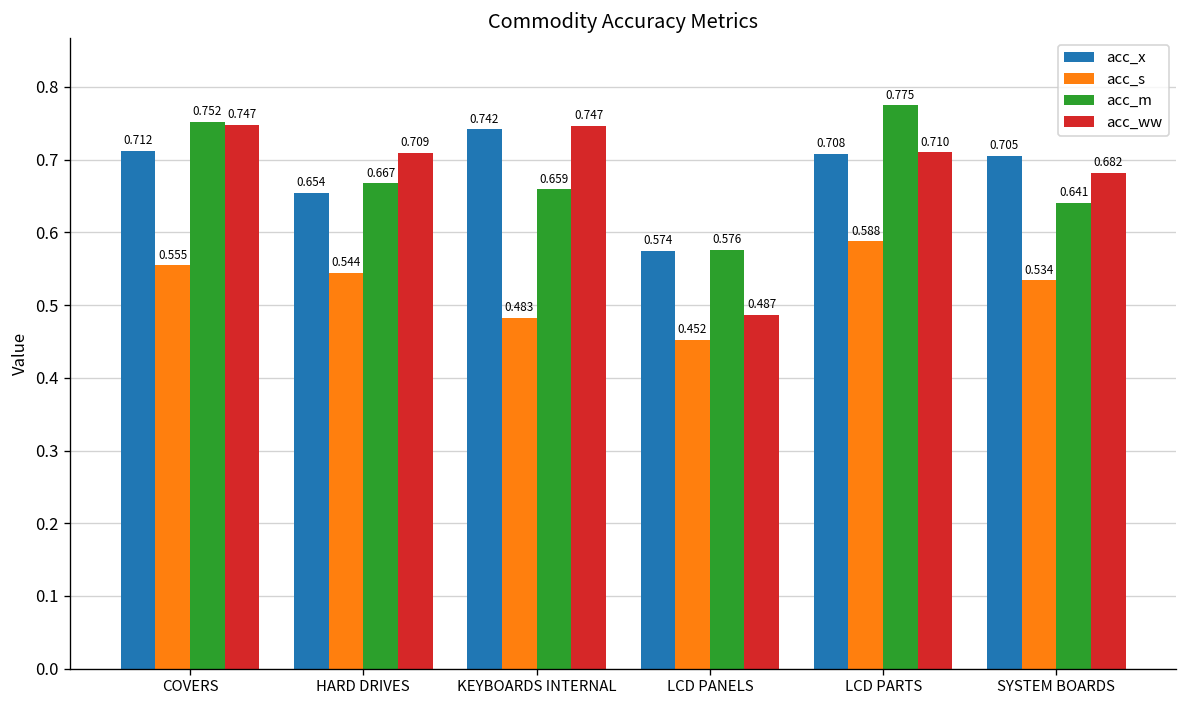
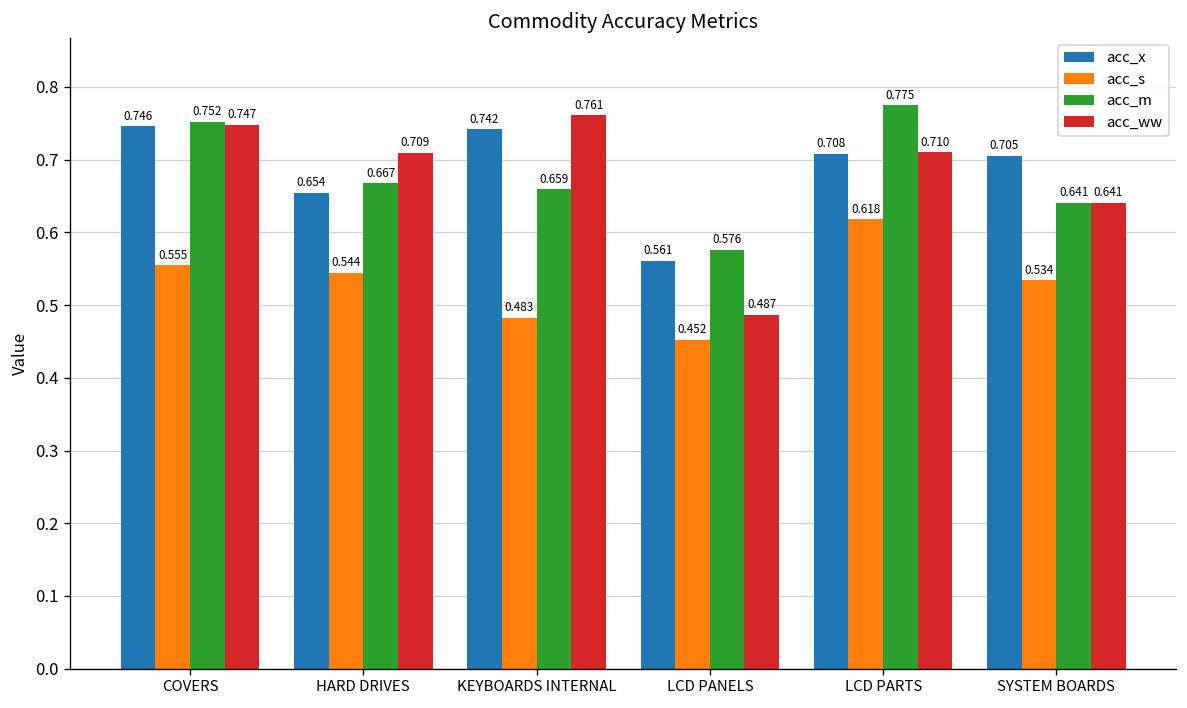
  {
    "acc_x": {
-     "COVERS": 0.712,
+     "COVERS": 0.746,
      "HARD DRIVES": 0.654,
      "KEYBOARDS INTERNAL": 0.742,
-     "LCD PANELS": 0.574,
+     "LCD PANELS": 0.561,
      "LCD PARTS": 0.708,
      "SYSTEM BOARDS": 0.705
    },
    "acc_s": {
      "COVERS": 0.555,
      "HARD DRIVES": 0.544,
      "KEYBOARDS INTERNAL": 0.483,
      "LCD PANELS": 0.452,
-     "LCD PARTS": 0.588,
+     "LCD PARTS": 0.618,
      "SYSTEM BOARDS": 0.534
    },
    "acc_m": {
      "COVERS": 0.752,
      "HARD DRIVES": 0.667,
      "KEYBOARDS INTERNAL": 0.659,
      "LCD PANELS": 0.576,
      "LCD PARTS": 0.775,
      "SYSTEM BOARDS": 0.641
    },
    "acc_ww": {
      "COVERS": 0.747,
      "HARD DRIVES": 0.709,
-     "KEYBOARDS INTERNAL": 0.747,
+     "KEYBOARDS INTERNAL": 0.761,
      "LCD PANELS": 0.487,
      "LCD PARTS": 0.710,
-     "SYSTEM BOARDS": 0.682
+     "SYSTEM BOARDS": 0.641
    }
  }
